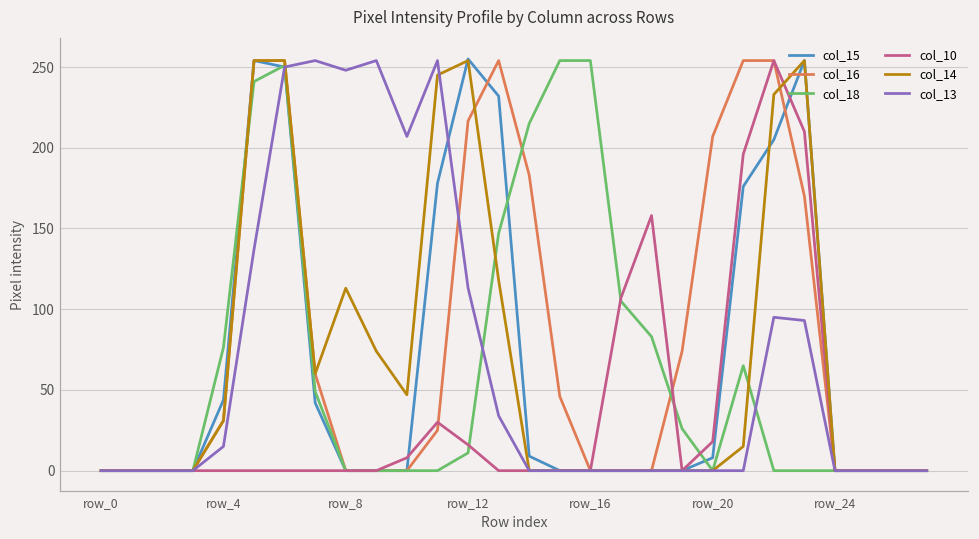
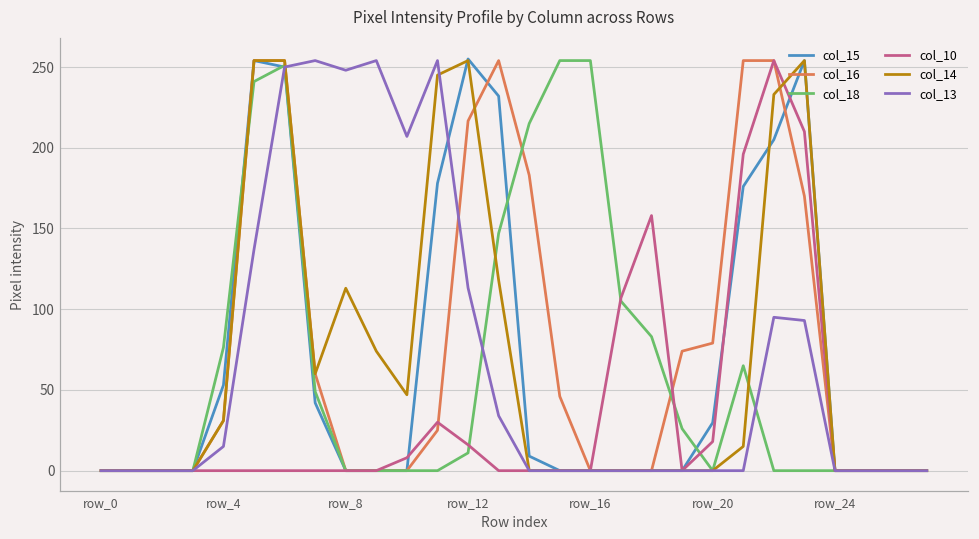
  {
    "col_15": {
-     "row_4": 44,
-     "row_20": 8
+     "row_4": 53,
+     "row_20": 30
    },
    "col_16": {
      "row_12": 217,
-     "row_20": 207
+     "row_20": 79
    },
    "col_18": {
      "row_4": 76,
      "row_12": 11,
      "row_16": 254
    },
    "col_10": {
      "row_4": 0,
      "row_12": 16,
      "row_20": 18
    },
    "col_14": {
      "row_8": 113
    },
    "col_13": {
      "row_4": 15,
      "row_8": 248,
      "row_12": 113
    }
  }
